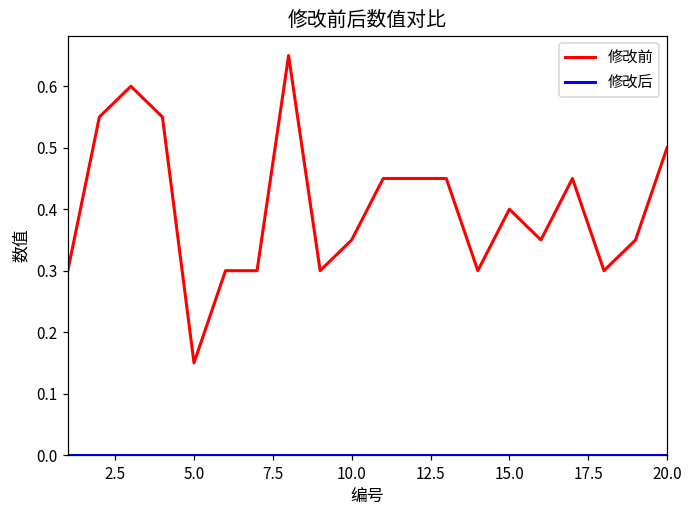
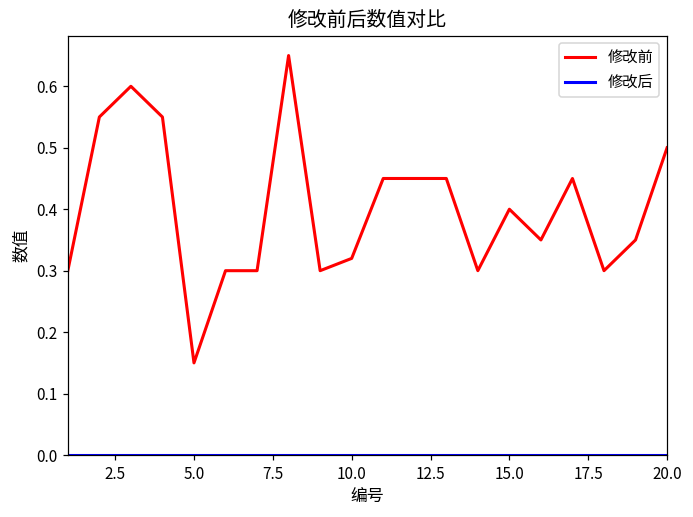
  {
    "修改前": {
      "5.0": 0.15,
-     "10.0": 0.35,
+     "10.0": 0.32,
      "15.0": 0.40,
      "20.0": 0.50
    },
    "修改后": {
      "5.0": 0.00,
      "10.0": 0.00,
      "15.0": 0.00,
      "20.0": 0.00
    }
  }
